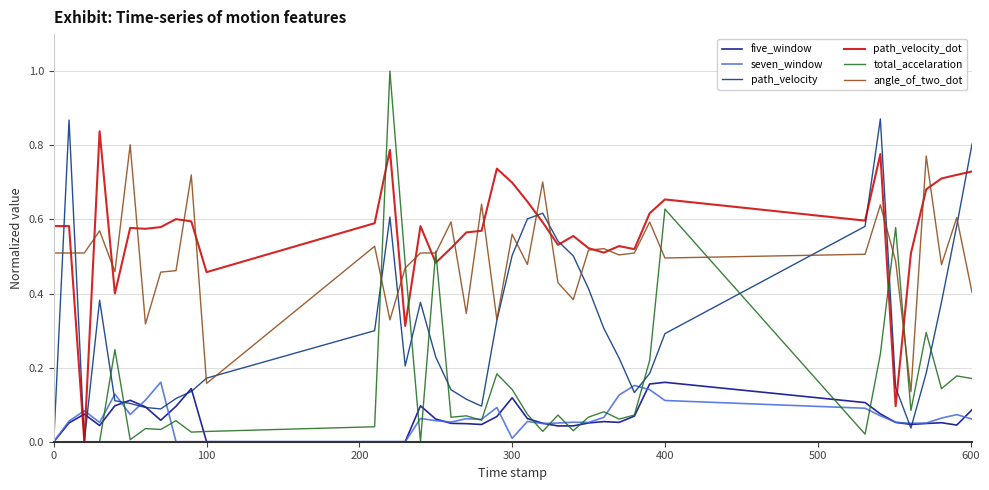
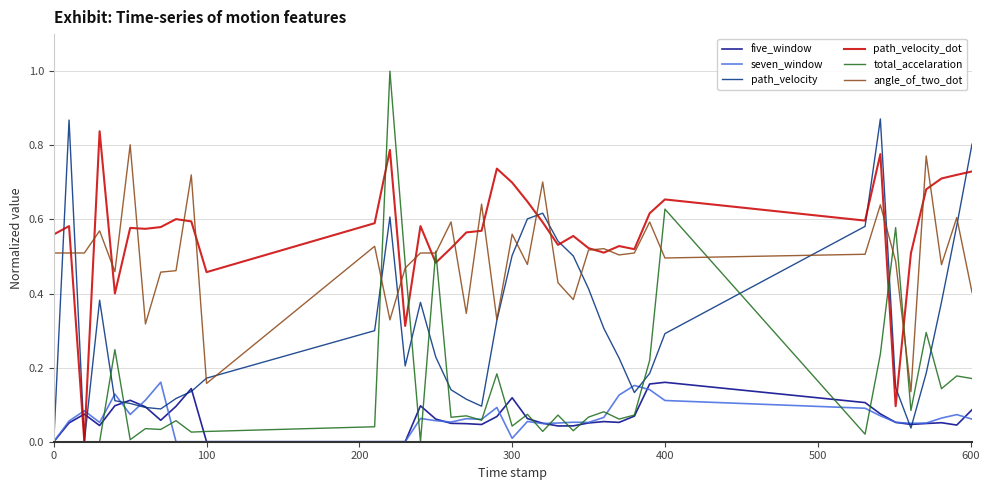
  {
    "seven_window": {
      "300": 0.01,
      "400": 0.11
    },
    "path_velocity_dot": {
-     "0": 0.58,
+     "0": 0.56,
      "100": 0.46,
      "300": 0.70,
      "400": 0.65
    },
    "total_accelaration": {
      "100": 0.03,
-     "300": 0.14,
+     "300": 0.04,
      "400": 0.63
    },
    "angle_of_two_dot": {
      "0": 0.51,
      "100": 0.16,
      "300": 0.56,
      "400": 0.50
    }
  }
